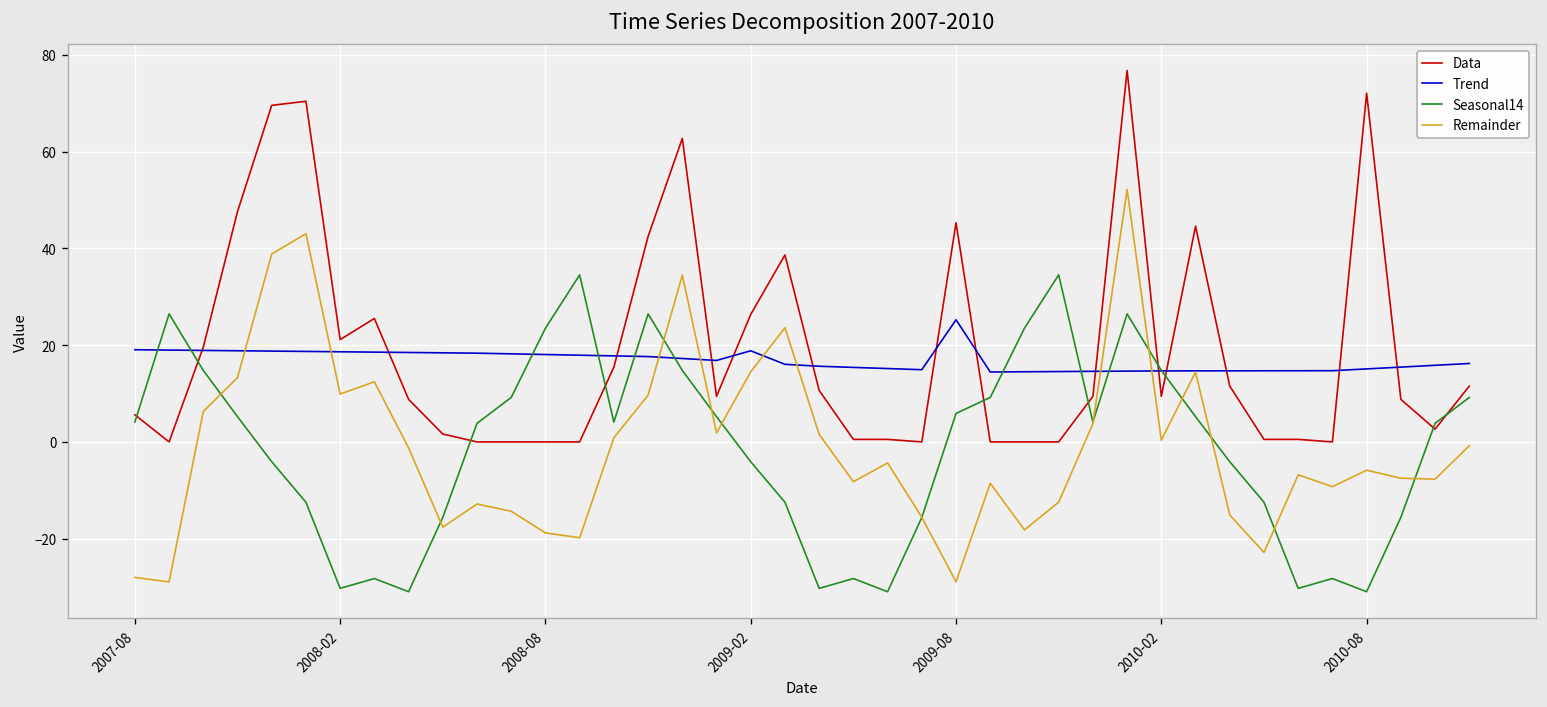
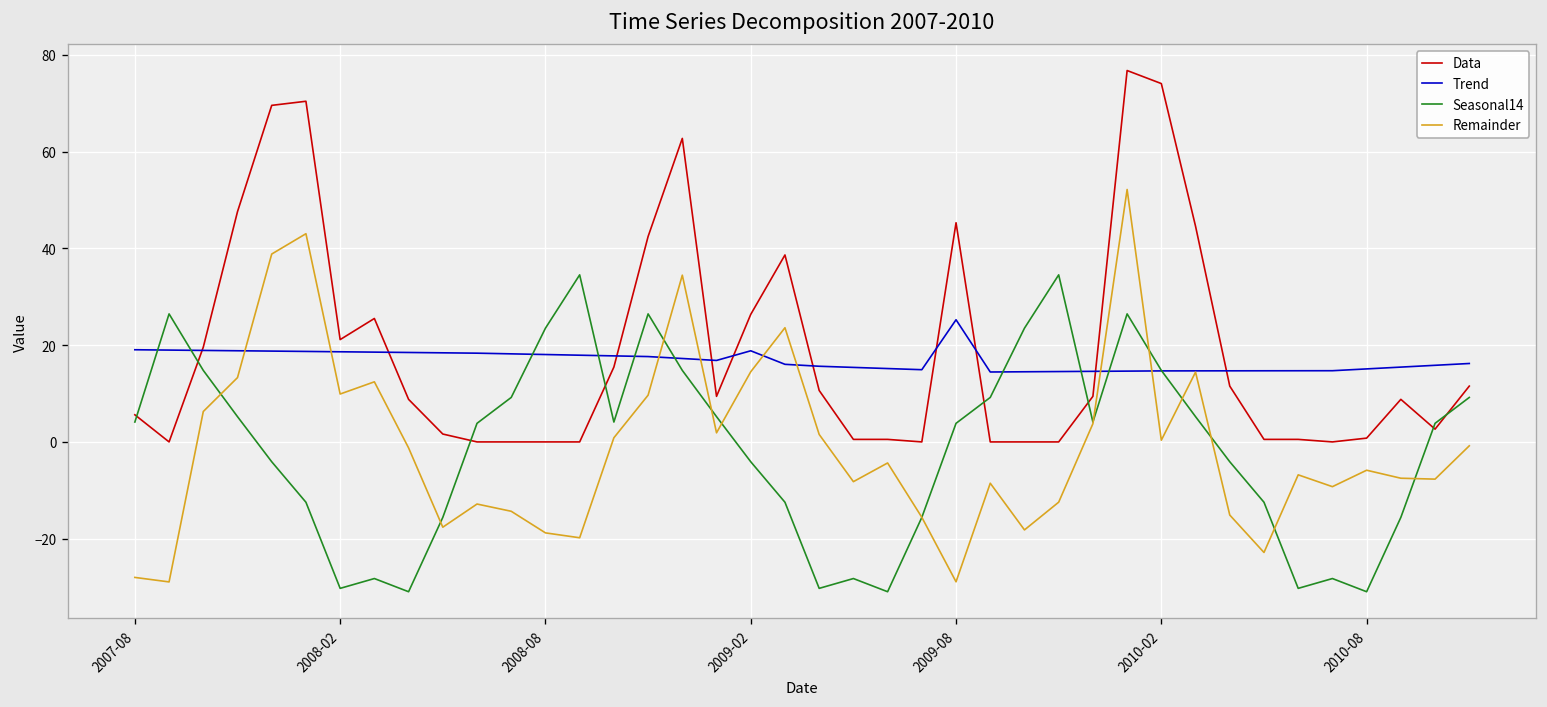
  {
    "Data": {
      "2007-08": 6,
      "2008-02": 21,
      "2008-08": 0,
      "2009-02": 26,
      "2009-08": 45,
-     "2010-02": 9,
-     "2010-08": 72
+     "2010-02": 74,
+     "2010-08": 1
    },
    "Trend": {
      "2007-08": 19,
      "2008-02": 19,
      "2008-08": 18,
      "2009-02": 19,
      "2009-08": 25,
      "2010-08": 15
    },
    "Seasonal14": {
      "2007-08": 4,
      "2008-02": -30,
      "2008-08": 24,
      "2009-02": -4,
-     "2009-08": 6,
+     "2009-08": 4,
      "2010-08": -31
    },
    "Remainder": {
      "2007-08": -28,
      "2008-02": 10,
      "2008-08": -19,
      "2009-02": 15,
      "2009-08": -29,
      "2010-02": 0,
      "2010-08": -6
    }
  }
